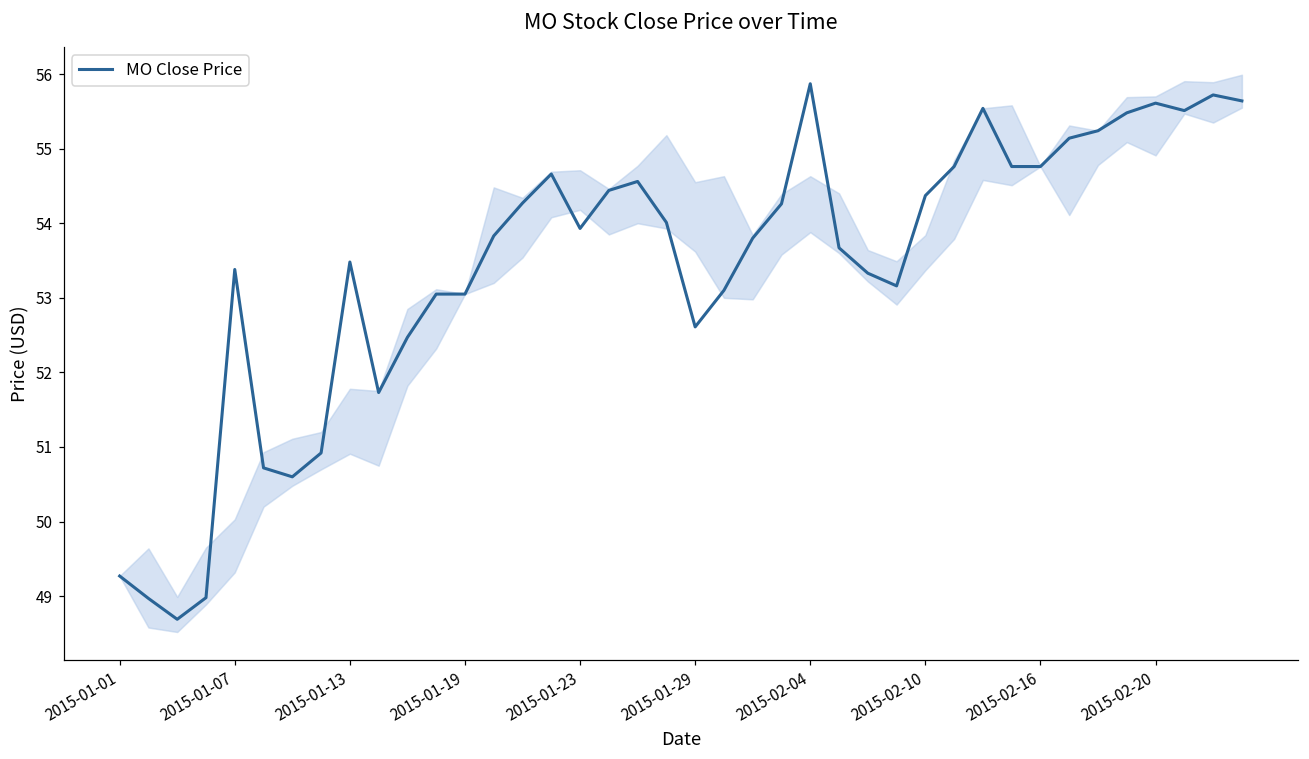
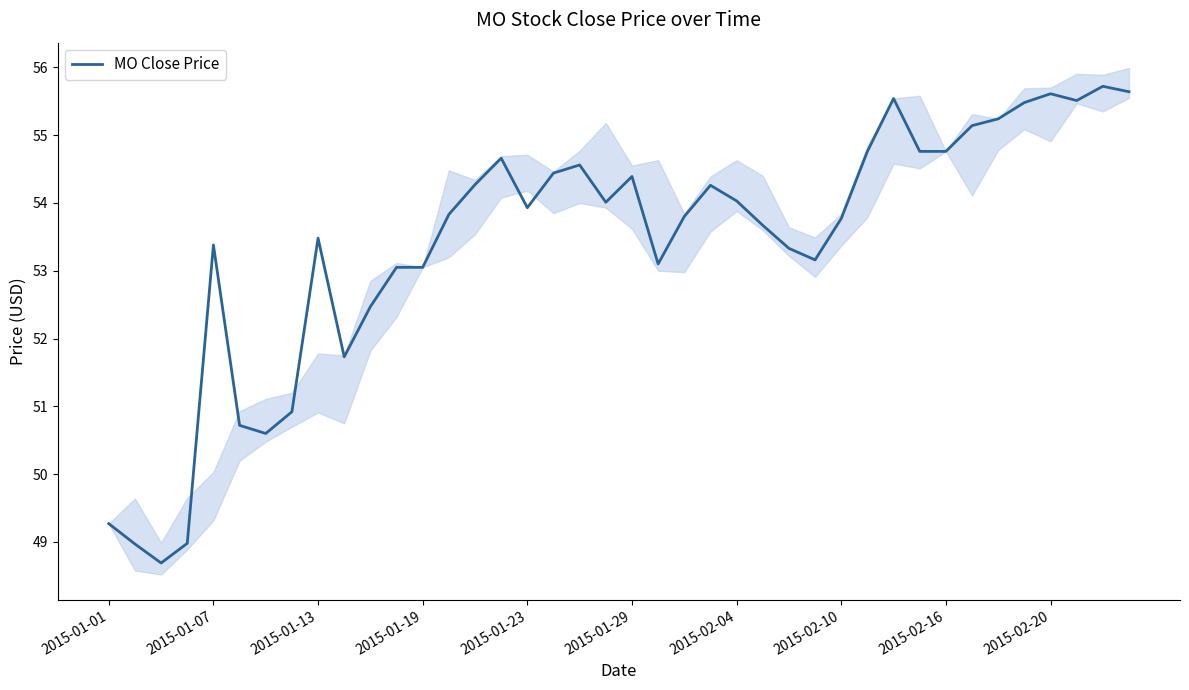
  {
    "MO Close Price": {
      "2015-01-07": 53.4,
      "2015-01-13": 53.5,
      "2015-01-23": 53.9,
-     "2015-01-29": 52.6,
-     "2015-02-04": 55.9,
-     "2015-02-10": 54.4,
+     "2015-01-29": 54.4,
+     "2015-02-04": 54.0,
+     "2015-02-10": 53.8,
      "2015-02-20": 55.6
    }
  }
